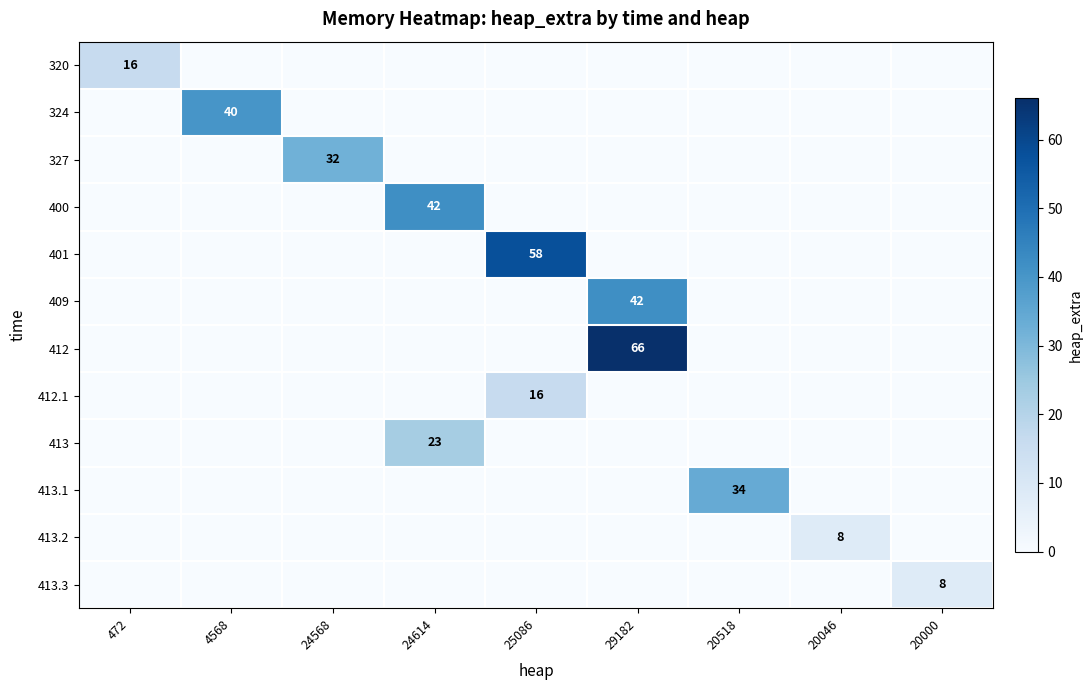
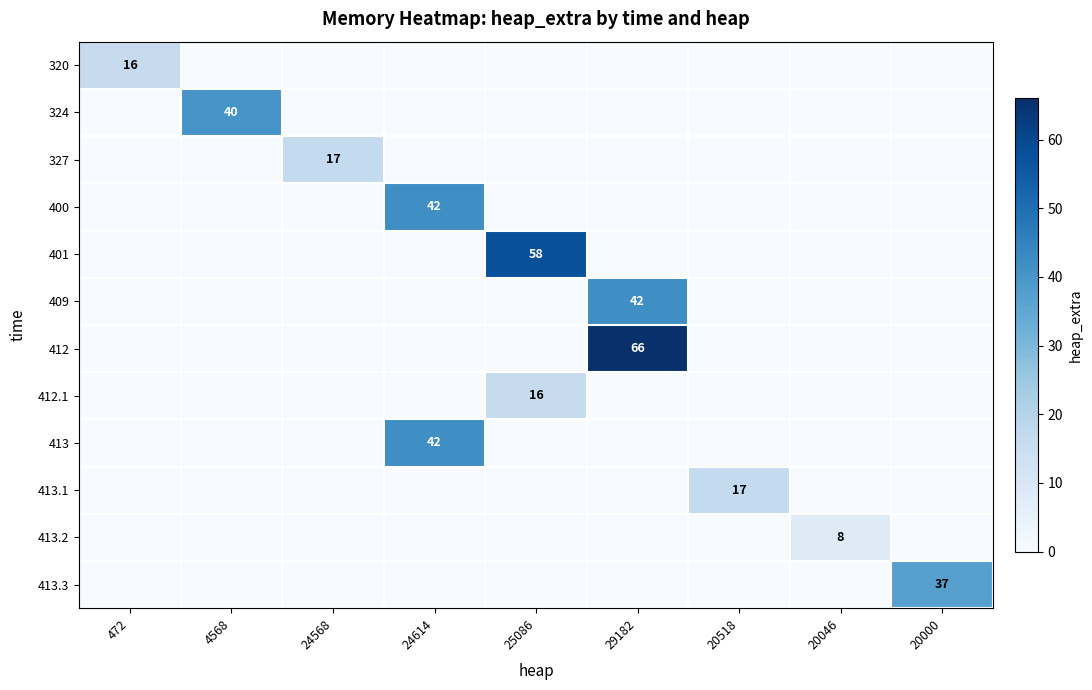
  {
    "320": {
      "472": 16
    },
    "324": {
      "4568": 40
    },
    "327": {
-     "24568": 32
+     "24568": 17
    },
    "400": {
      "24614": 42
    },
    "401": {
      "25086": 58
    },
    "409": {
      "29182": 42
    },
    "412": {
      "29182": 66
    },
    "412.1": {
      "25086": 16
    },
    "413": {
-     "24614": 23
+     "24614": 42
    },
    "413.1": {
-     "20518": 34
+     "20518": 17
    },
    "413.2": {
      "20046": 8
    },
    "413.3": {
-     "20000": 8
+     "20000": 37
    }
  }
